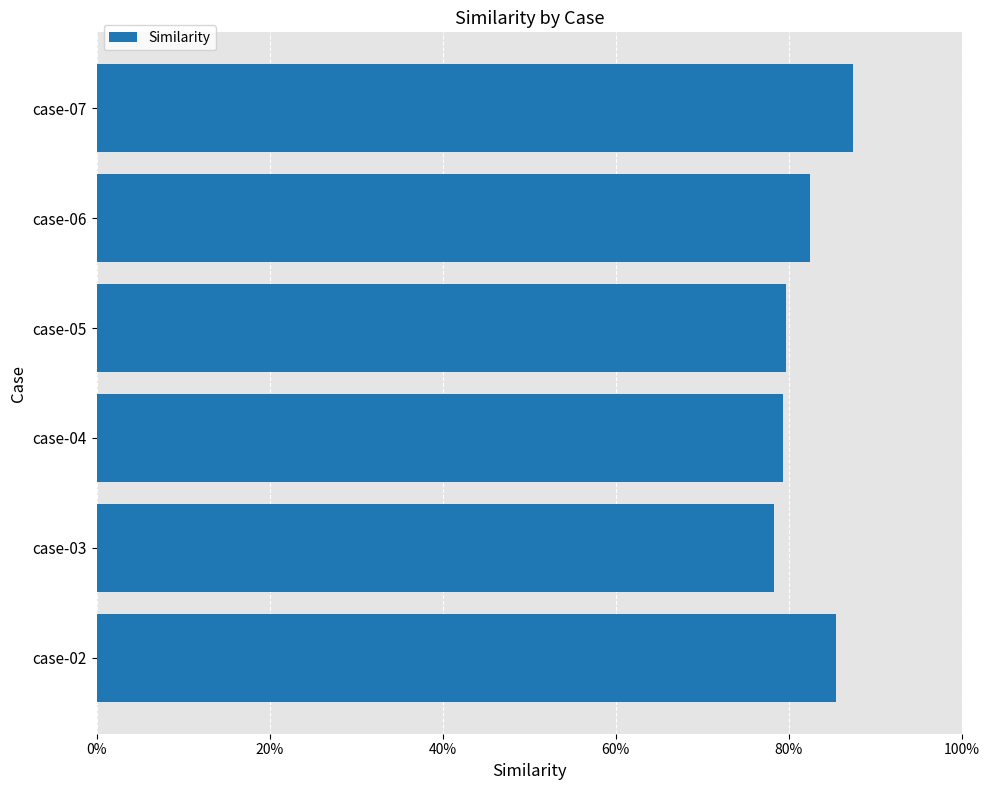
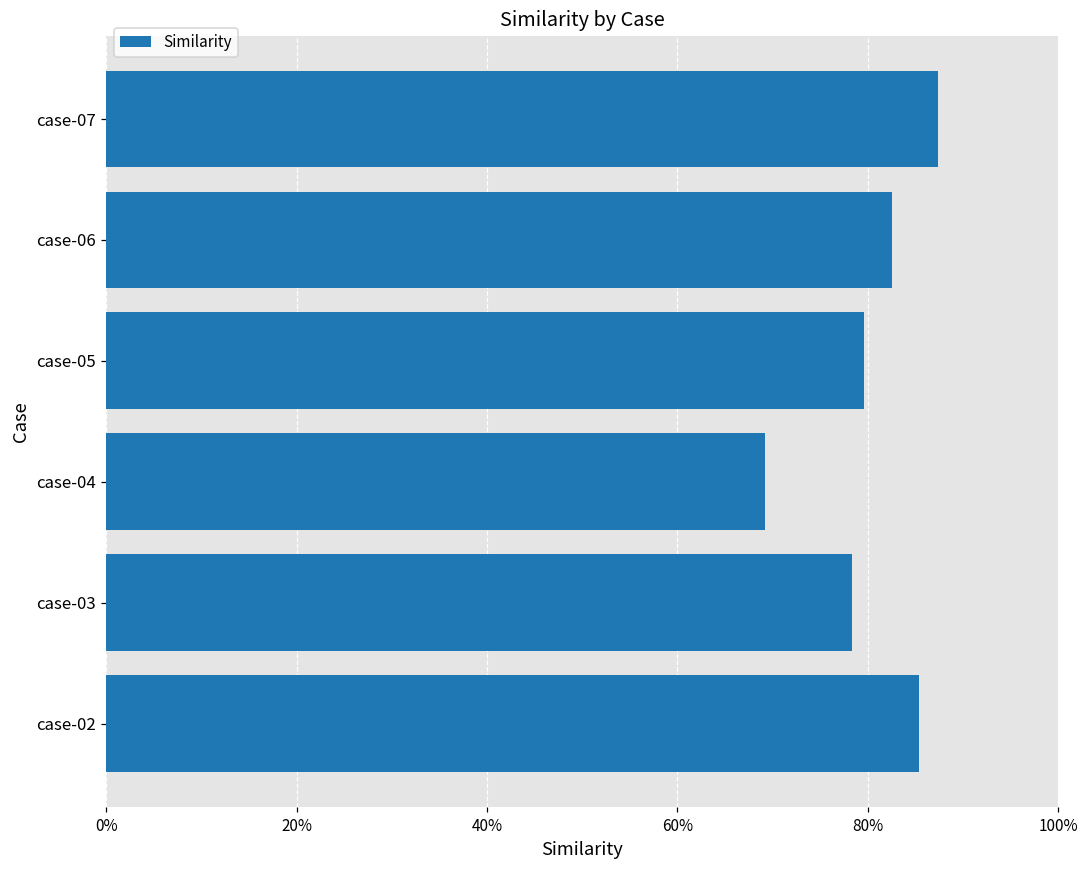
  {
    "case-07": "87%",
    "case-06": "82%",
    "case-05": "80%",
-   "case-04": "79%",
+   "case-04": "69%",
    "case-03": "78%",
    "case-02": "85%"
  }
